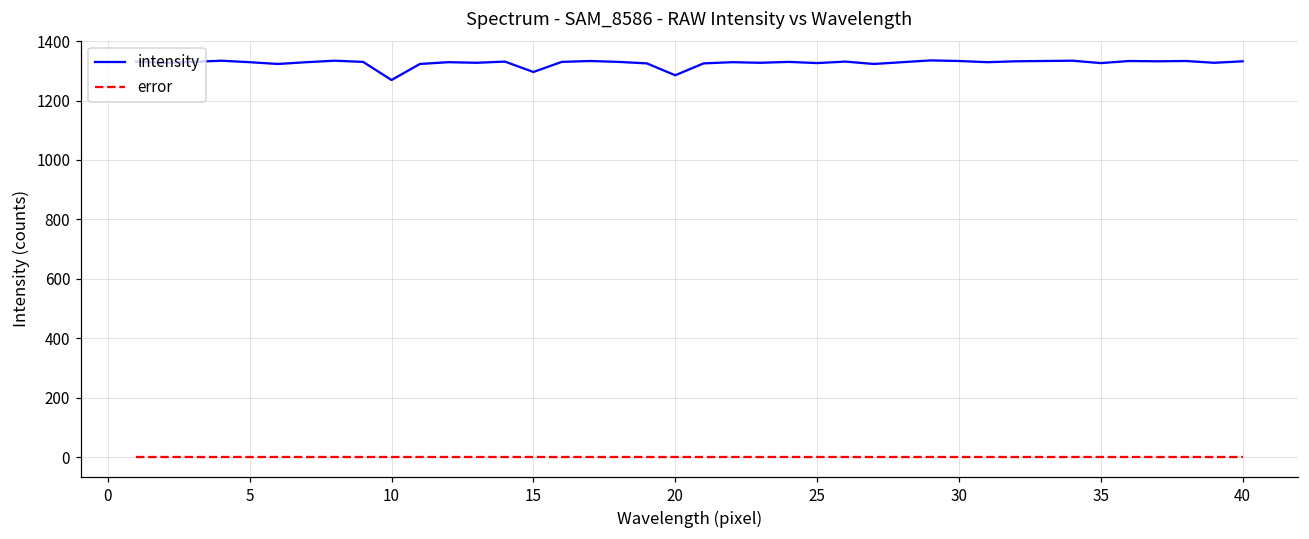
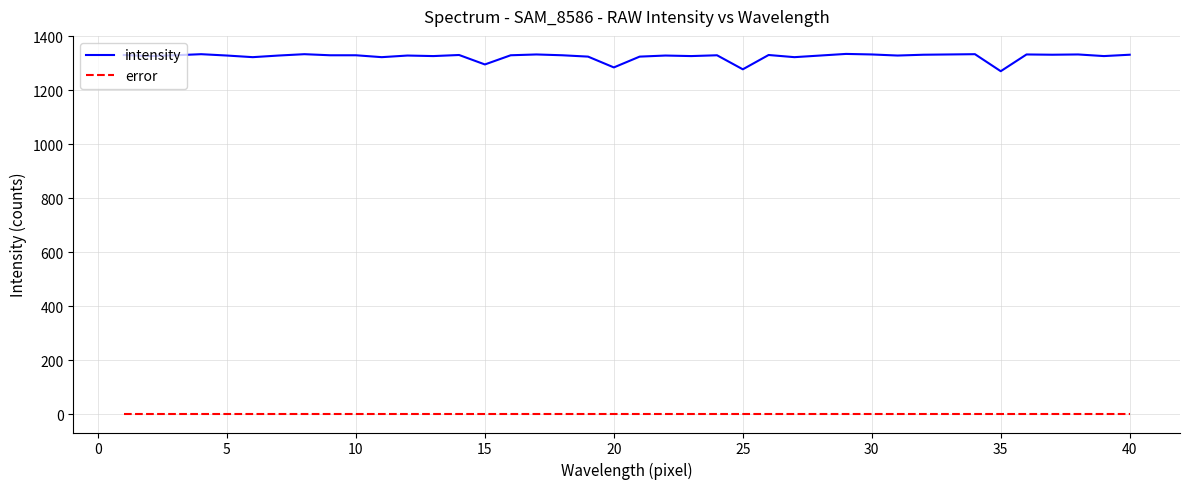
  {
    "intensity": {
      "5": 1330,
-     "10": 1270,
+     "10": 1330,
      "15": 1300,
      "20": 1290,
-     "25": 1330,
+     "25": 1280,
      "30": 1330,
-     "35": 1330,
+     "35": 1270,
      "40": 1330
    },
    "error": {
      "5": 0,
      "10": 0,
      "15": 0,
      "20": 0,
      "25": 0,
      "30": 0,
      "35": 0,
      "40": 0
    }
  }
